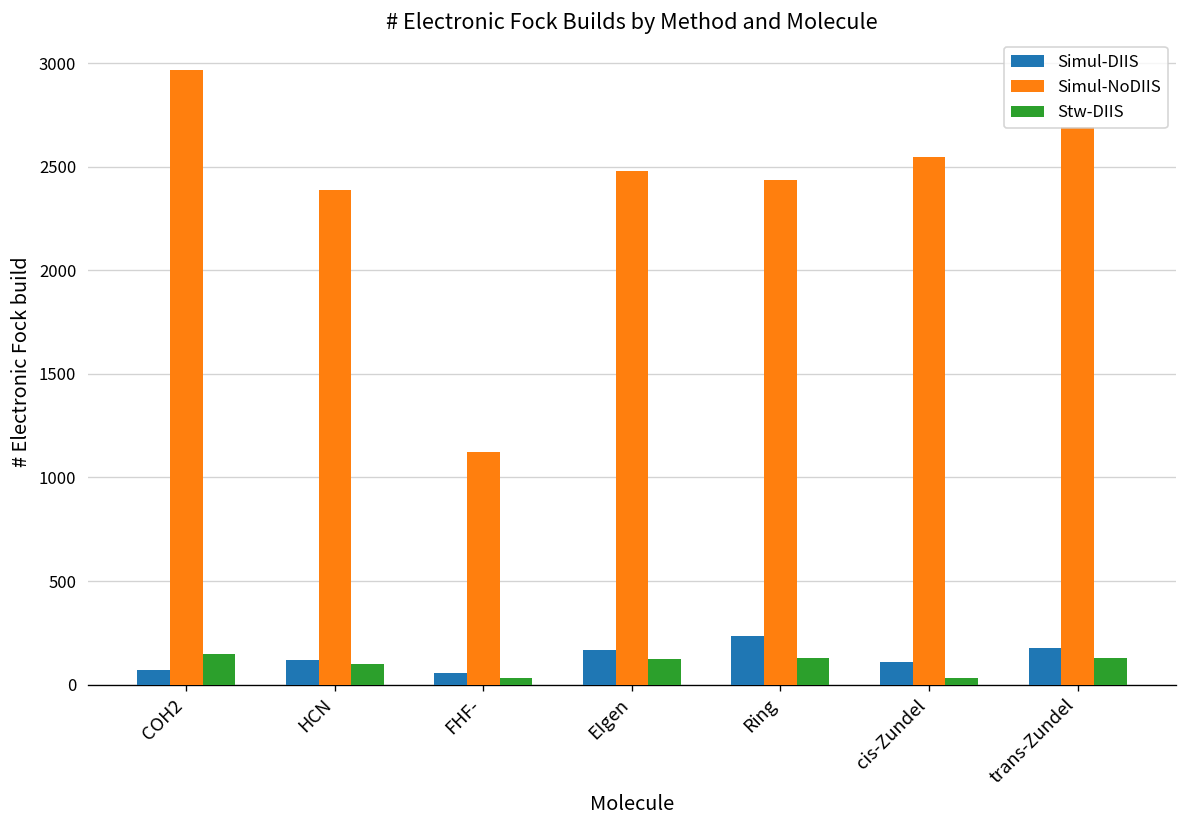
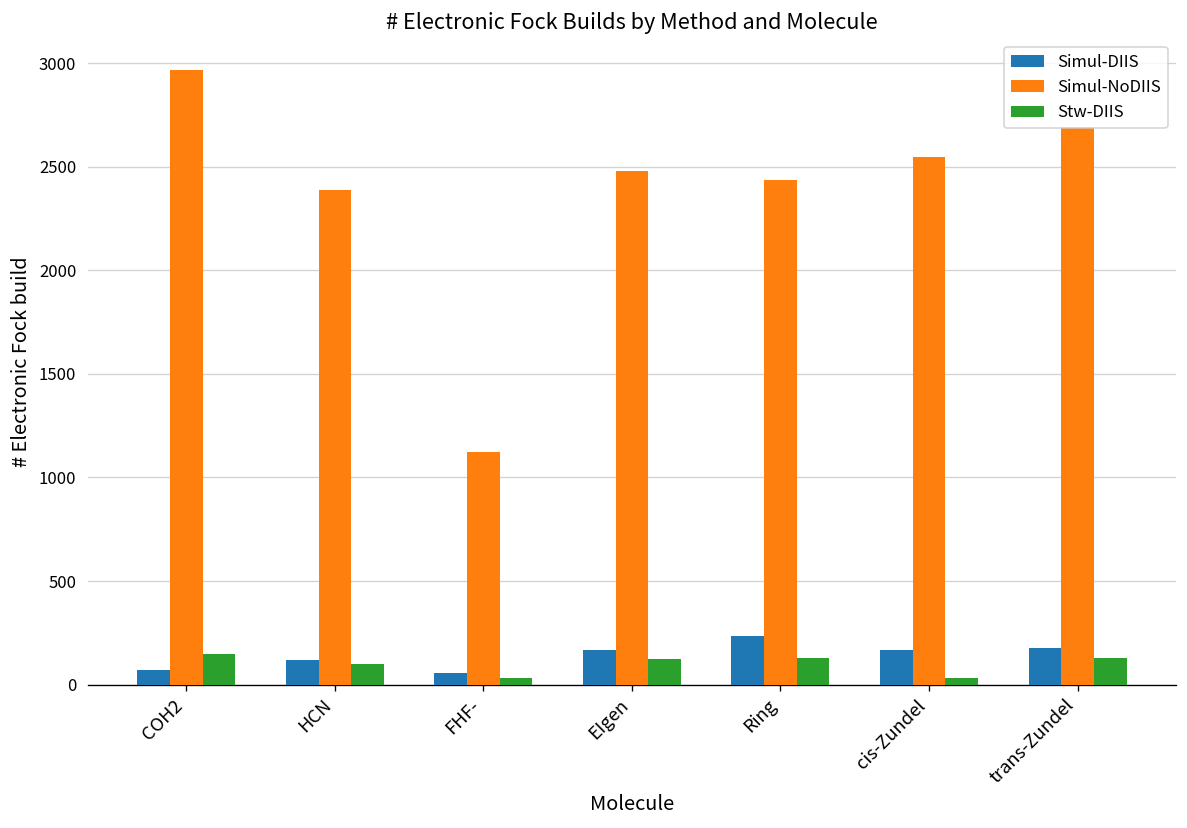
  {
    "Simul-DIIS": {
      "COH2": 70,
      "HCN": 120,
      "FHF-": 50,
      "EIgen": 170,
      "Ring": 240,
-     "cis-Zundel": 110,
+     "cis-Zundel": 170,
      "trans-Zundel": 180
    },
    "Simul-NoDIIS": {
      "COH2": 2970,
      "HCN": 2390,
      "FHF-": 1130,
      "EIgen": 2480,
      "Ring": 2440,
      "cis-Zundel": 2550
    },
    "Stw-DIIS": {
      "COH2": 150,
      "HCN": 100,
      "FHF-": 30,
      "EIgen": 120,
      "Ring": 130,
      "cis-Zundel": 30,
      "trans-Zundel": 130
    }
  }
